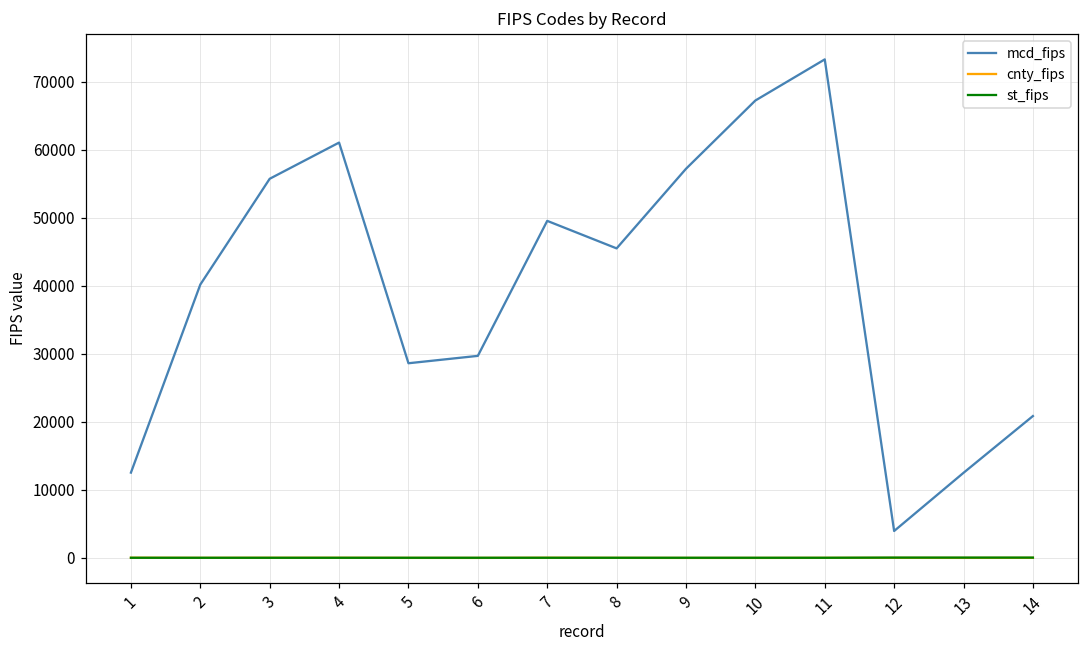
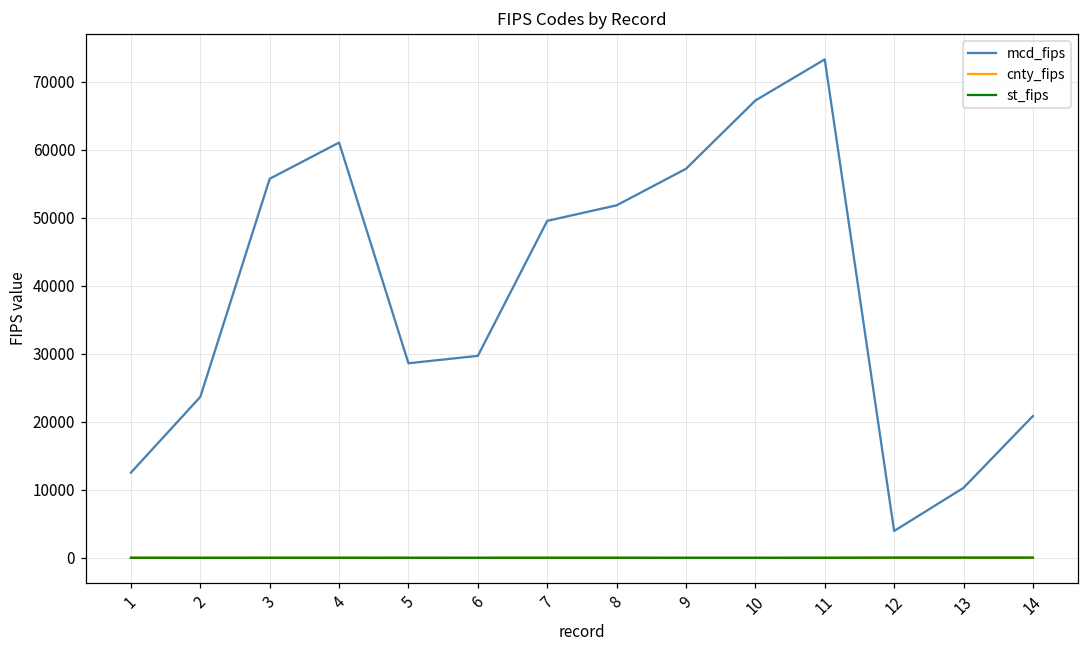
  {
    "mcd_fips": {
      "1": 13000,
-     "2": 40000,
+     "2": 24000,
      "3": 56000,
      "4": 61000,
      "5": 29000,
      "6": 30000,
      "7": 50000,
-     "8": 45000,
+     "8": 52000,
      "9": 57000,
      "10": 67000,
      "11": 73000,
      "12": 4000,
-     "13": 13000,
+     "13": 10000,
      "14": 21000
    },
    "st_fips": {
      "1": 0,
      "2": 0,
      "3": 0,
      "4": 0,
      "5": 0,
      "6": 0,
      "7": 0,
      "8": 0,
      "9": 0,
      "10": 0,
      "11": 0,
      "12": 0,
      "13": 0,
      "14": 0
    }
  }
